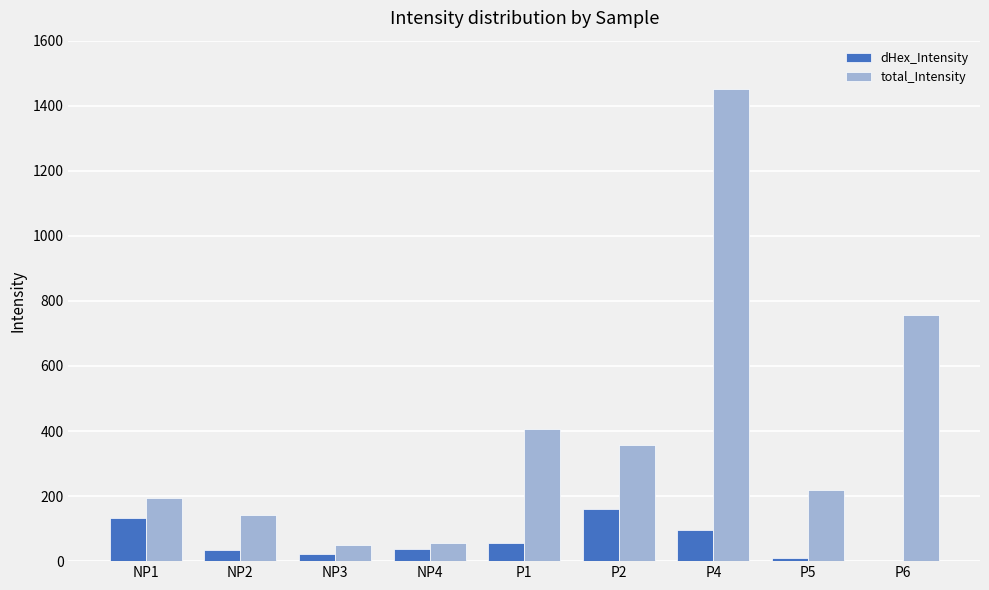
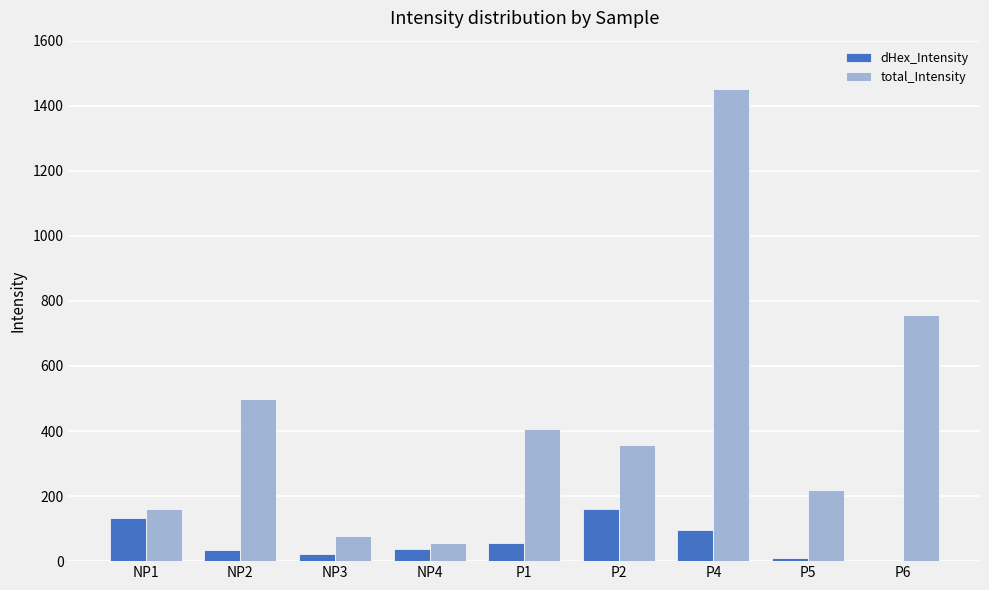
  {
    "dHex_Intensity": {
      "NP1": 130,
      "NP2": 40,
      "NP3": 20,
      "NP4": 40,
      "P1": 60,
      "P2": 160,
      "P4": 90,
      "P5": 10
    },
    "total_Intensity": {
-     "NP1": 200,
-     "NP2": 140,
-     "NP3": 50,
+     "NP1": 160,
+     "NP2": 500,
+     "NP3": 80,
      "NP4": 60,
      "P1": 400,
      "P2": 360,
      "P4": 1450,
      "P5": 220,
      "P6": 760
    }
  }
